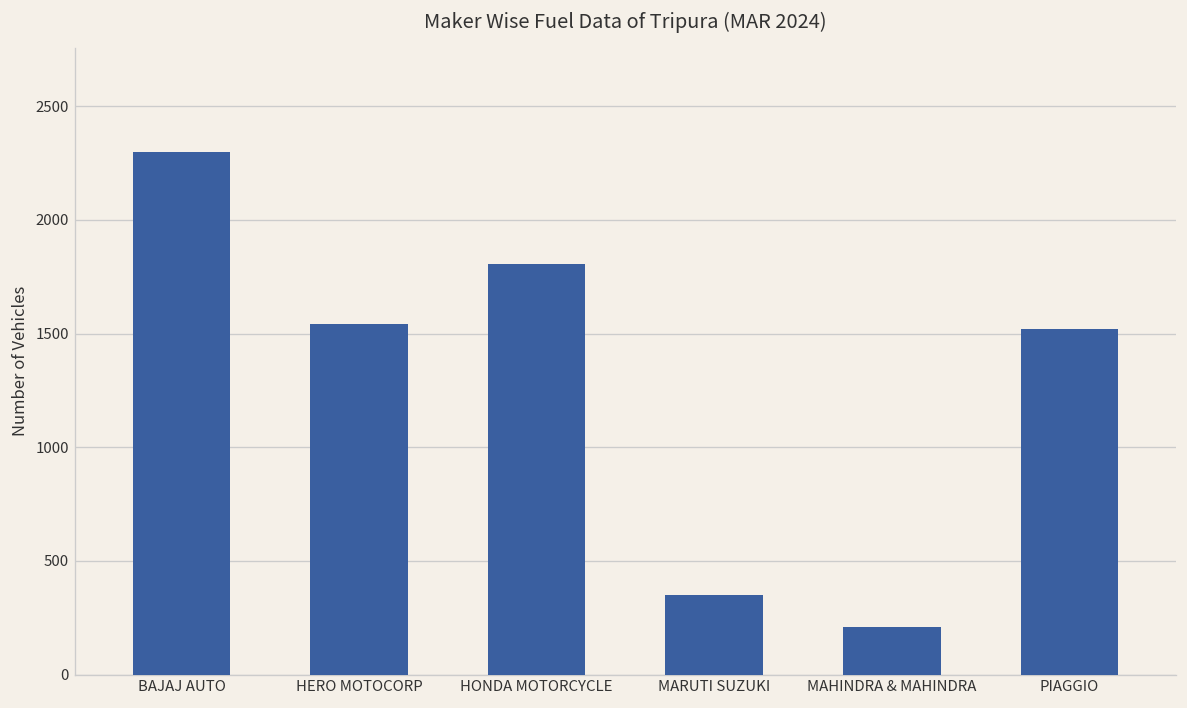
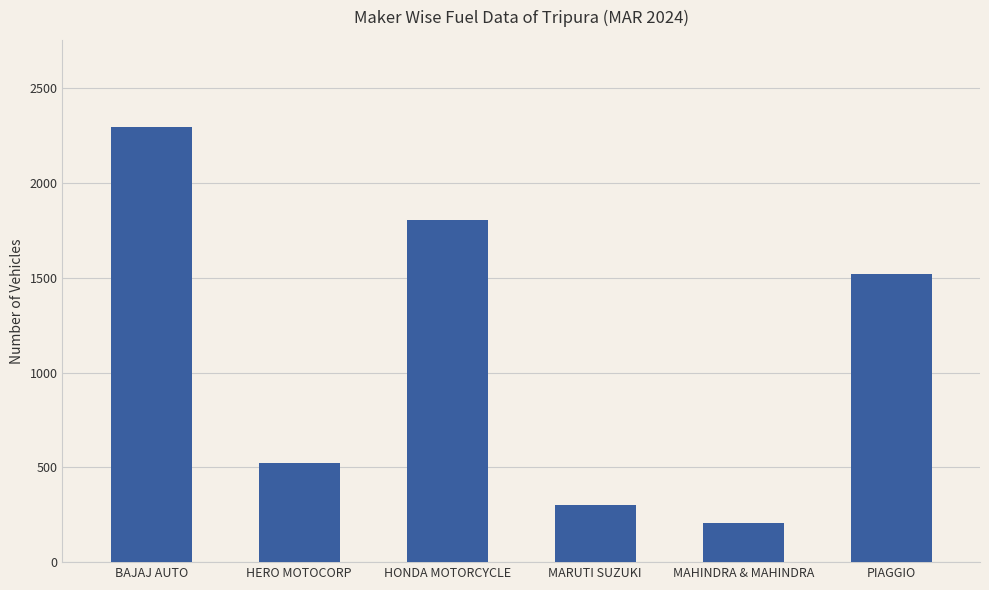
  {
    "BAJAJ AUTO": 2300,
-   "HERO MOTOCORP": 1540,
+   "HERO MOTOCORP": 520,
    "HONDA MOTORCYCLE": 1810,
-   "MARUTI SUZUKI": 350,
+   "MARUTI SUZUKI": 300,
    "MAHINDRA & MAHINDRA": 210,
    "PIAGGIO": 1520
  }
